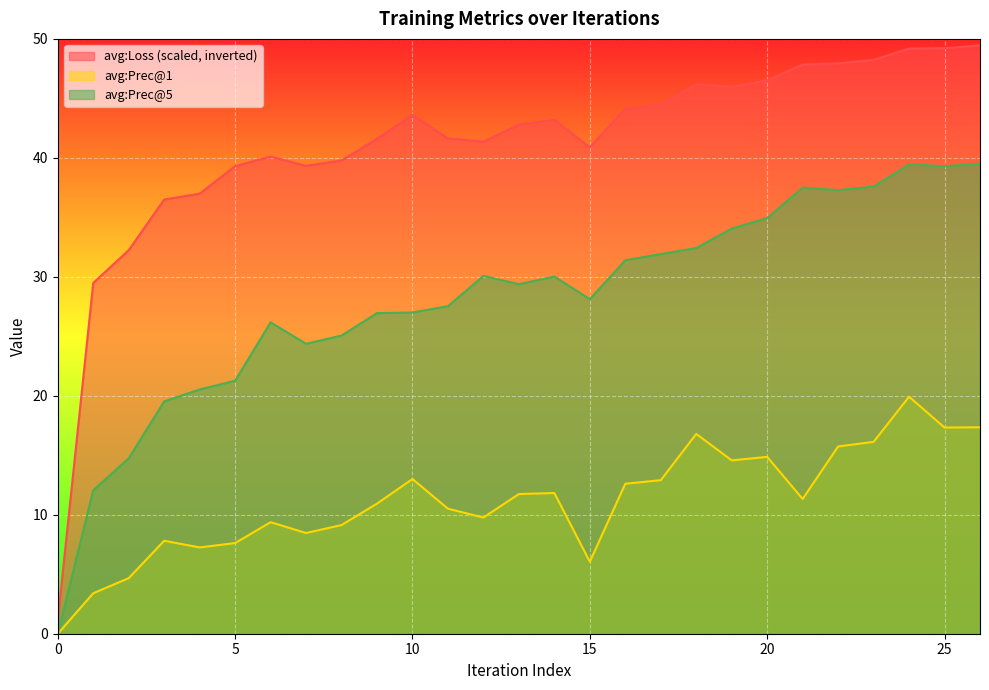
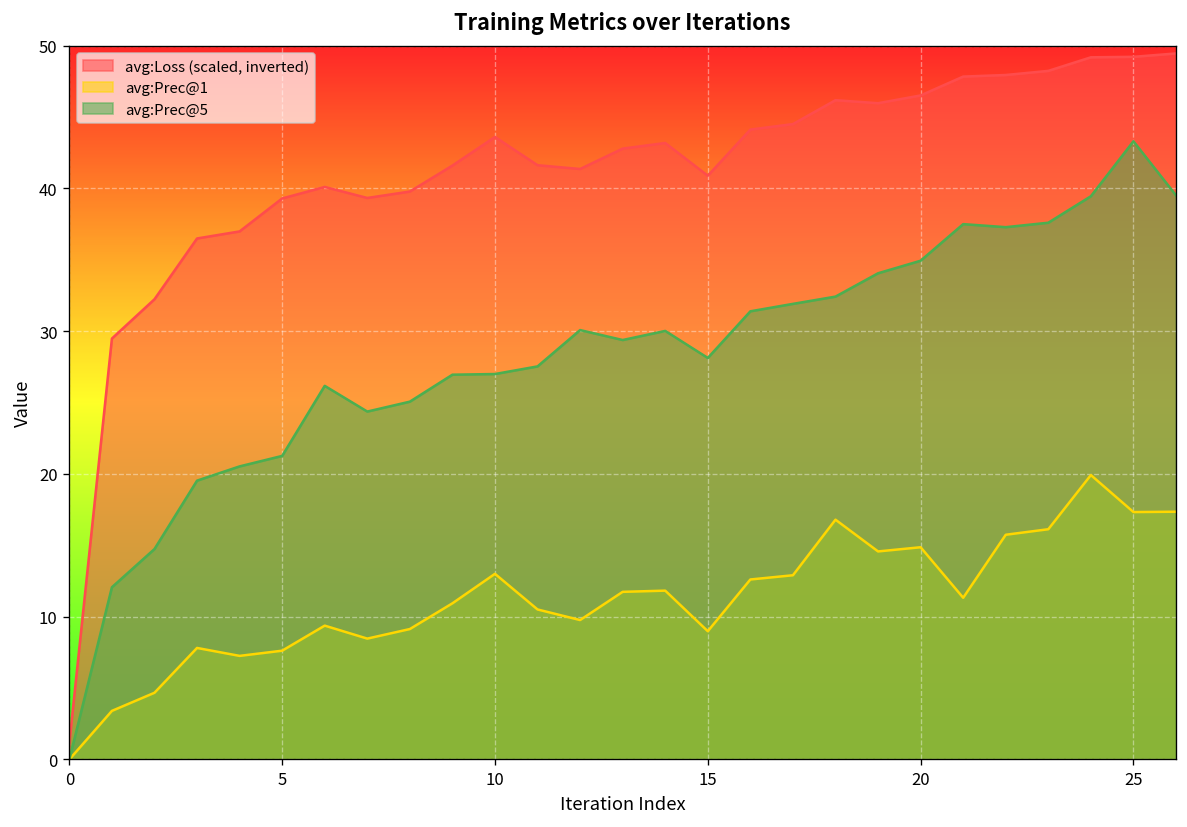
  {
    "avg:Loss (scaled, inverted)": {
      "0": 1.2,
      "5": 39.3,
      "10": 43.6,
      "15": 40.9,
      "20": 46.5,
      "25": 49.2
    },
    "avg:Prec@1": {
      "5": 7.6,
      "10": 13.0,
-     "15": 6.1,
+     "15": 9.0,
      "20": 14.9,
      "25": 17.3
    },
    "avg:Prec@5": {
      "5": 21.3,
      "10": 27.0,
      "15": 28.1,
      "20": 34.9,
-     "25": 39.3
+     "25": 43.3
    }
  }
